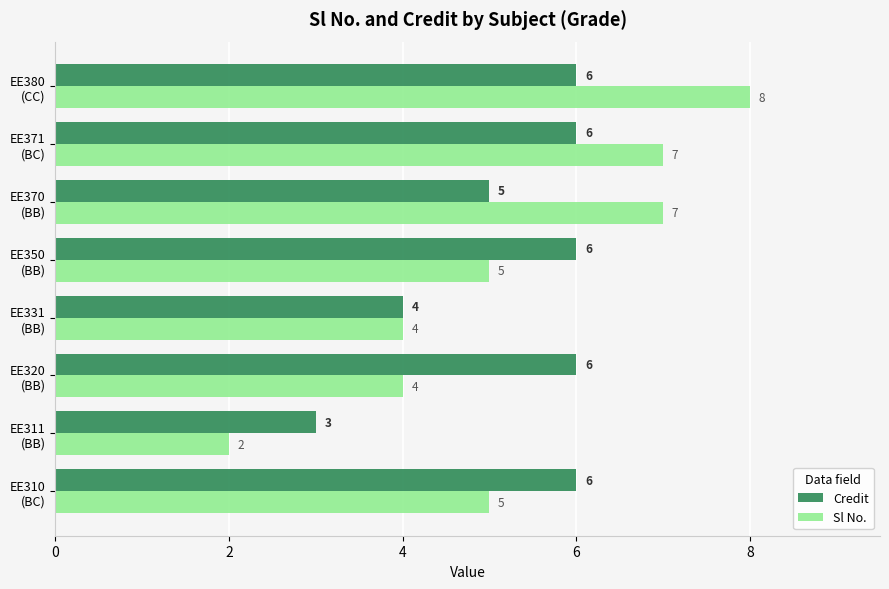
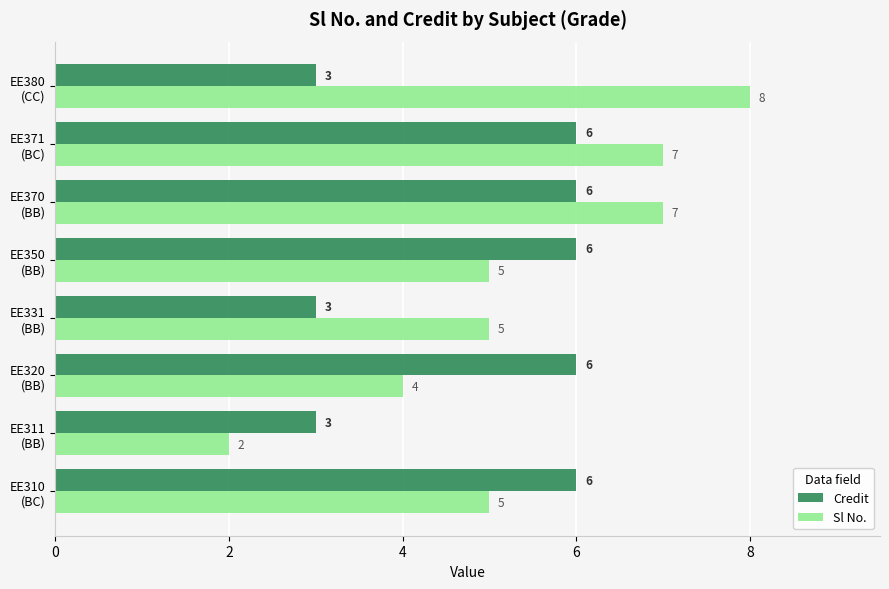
  {
    "Credit": {
-     "EE380 (CC)": 6,
+     "EE380 (CC)": 3,
      "EE371 (BC)": 6,
-     "EE370 (BB)": 5,
+     "EE370 (BB)": 6,
      "EE350 (BB)": 6,
-     "EE331 (BB)": 4,
+     "EE331 (BB)": 3,
      "EE320 (BB)": 6,
      "EE311 (BB)": 3,
      "EE310 (BC)": 6
    },
    "Sl No.": {
      "EE380 (CC)": 8,
      "EE371 (BC)": 7,
      "EE370 (BB)": 7,
      "EE350 (BB)": 5,
-     "EE331 (BB)": 4,
+     "EE331 (BB)": 5,
      "EE320 (BB)": 4,
      "EE311 (BB)": 2,
      "EE310 (BC)": 5
    }
  }
